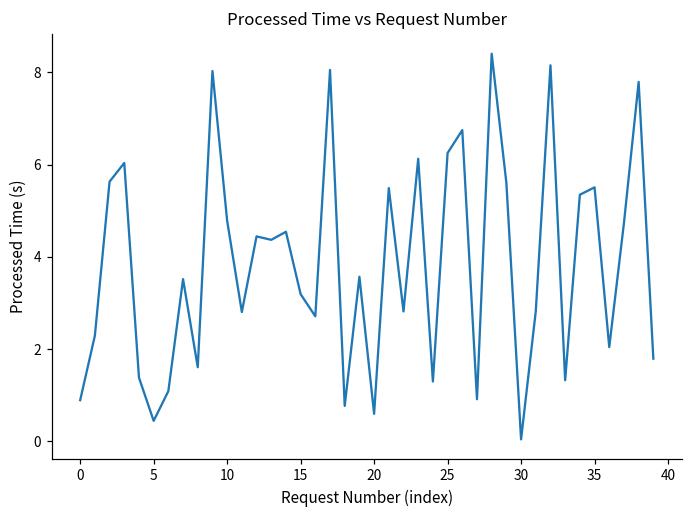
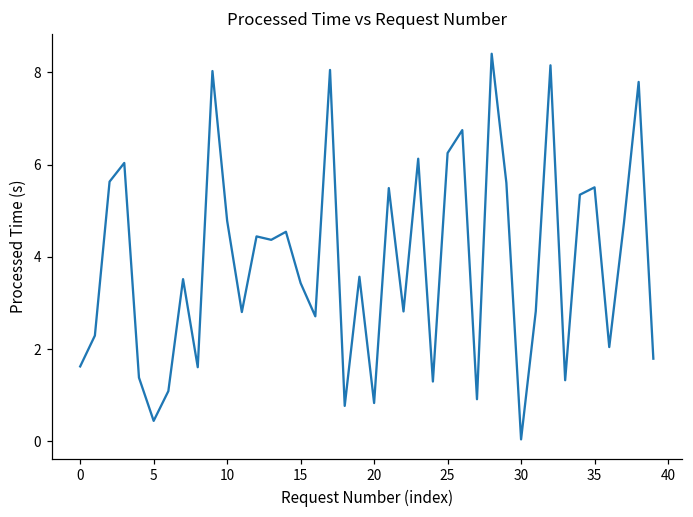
  {
-   "0": 0.9,
+   "0": 1.6,
    "5": 0.4,
    "10": 4.8,
-   "15": 3.2,
-   "20": 0.6,
+   "15": 3.4,
+   "20": 0.8,
    "25": 6.2,
    "30": 0.0,
    "35": 5.5
  }
